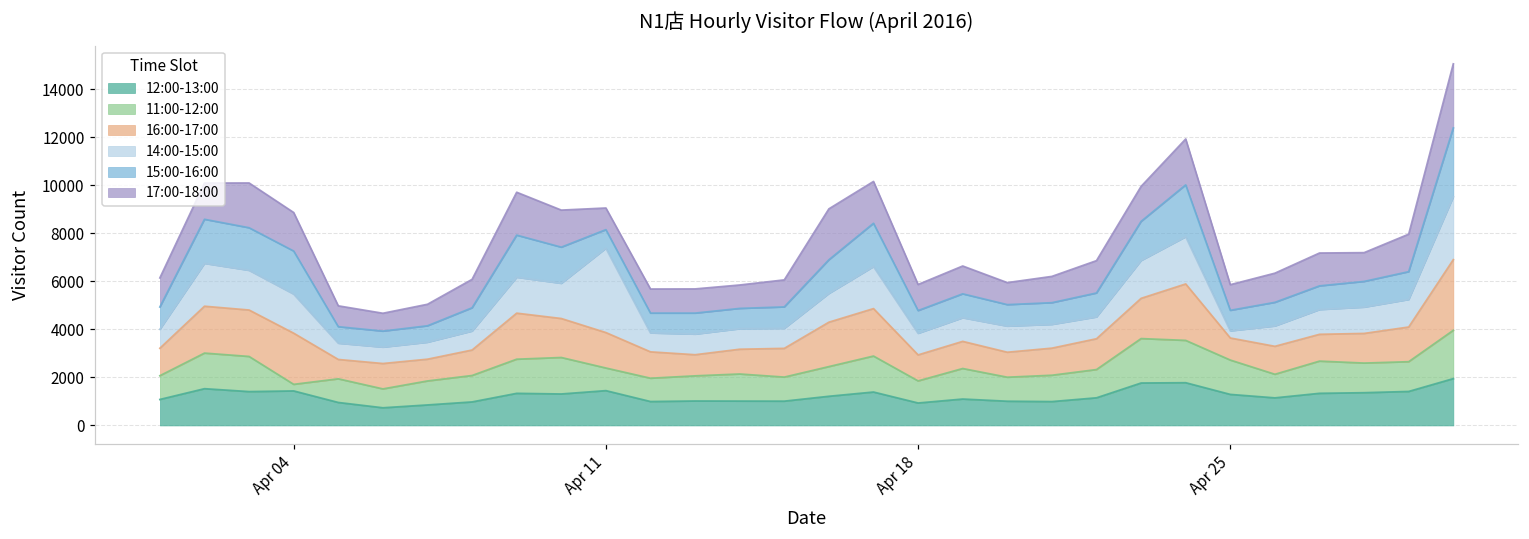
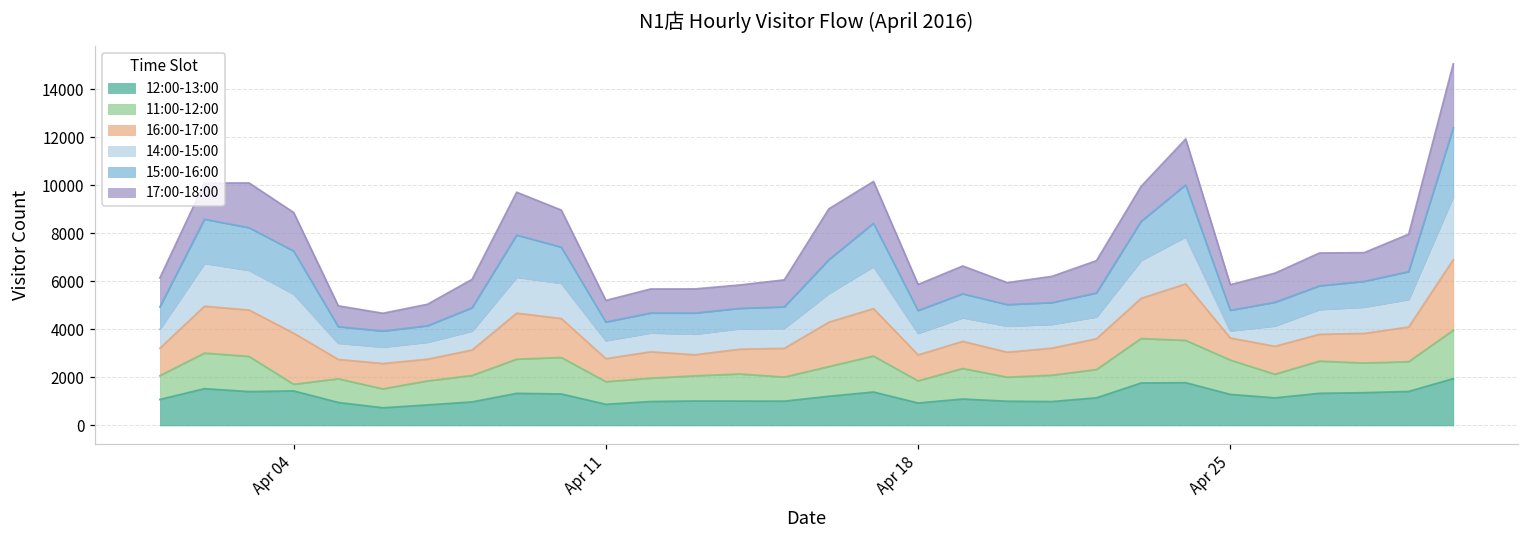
  {
    "12:00-13:00": {
      "Apr 04": 1400,
-     "Apr 11": 1400,
+     "Apr 11": 900,
      "Apr 18": 900,
      "Apr 25": 1300
    },
    "11:00-12:00": {
      "Apr 04": 300,
      "Apr 11": 900,
      "Apr 18": 900,
      "Apr 25": 1400
    },
    "16:00-17:00": {
      "Apr 04": 2100,
-     "Apr 11": 1500,
+     "Apr 11": 1000,
      "Apr 18": 1100,
      "Apr 25": 900
    },
    "14:00-15:00": {
      "Apr 04": 1600,
-     "Apr 11": 3500,
+     "Apr 11": 800,
      "Apr 18": 900,
      "Apr 25": 300
    }
  }
